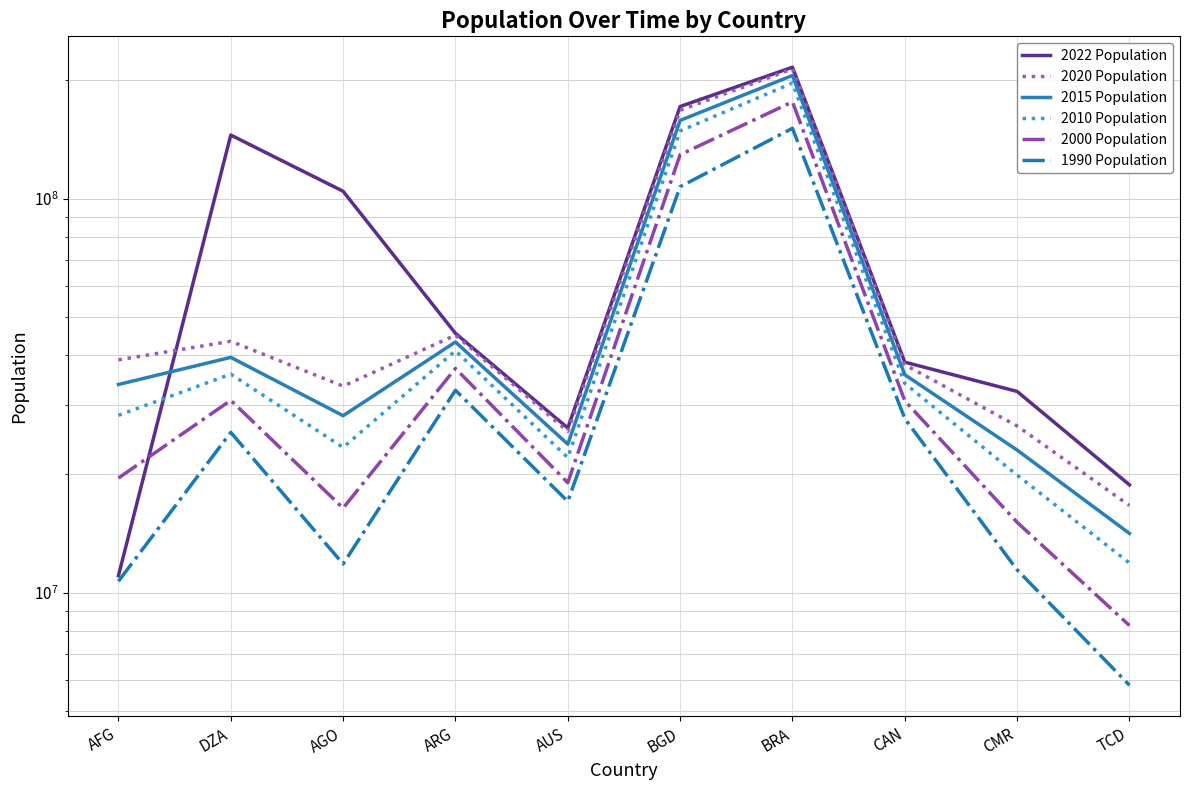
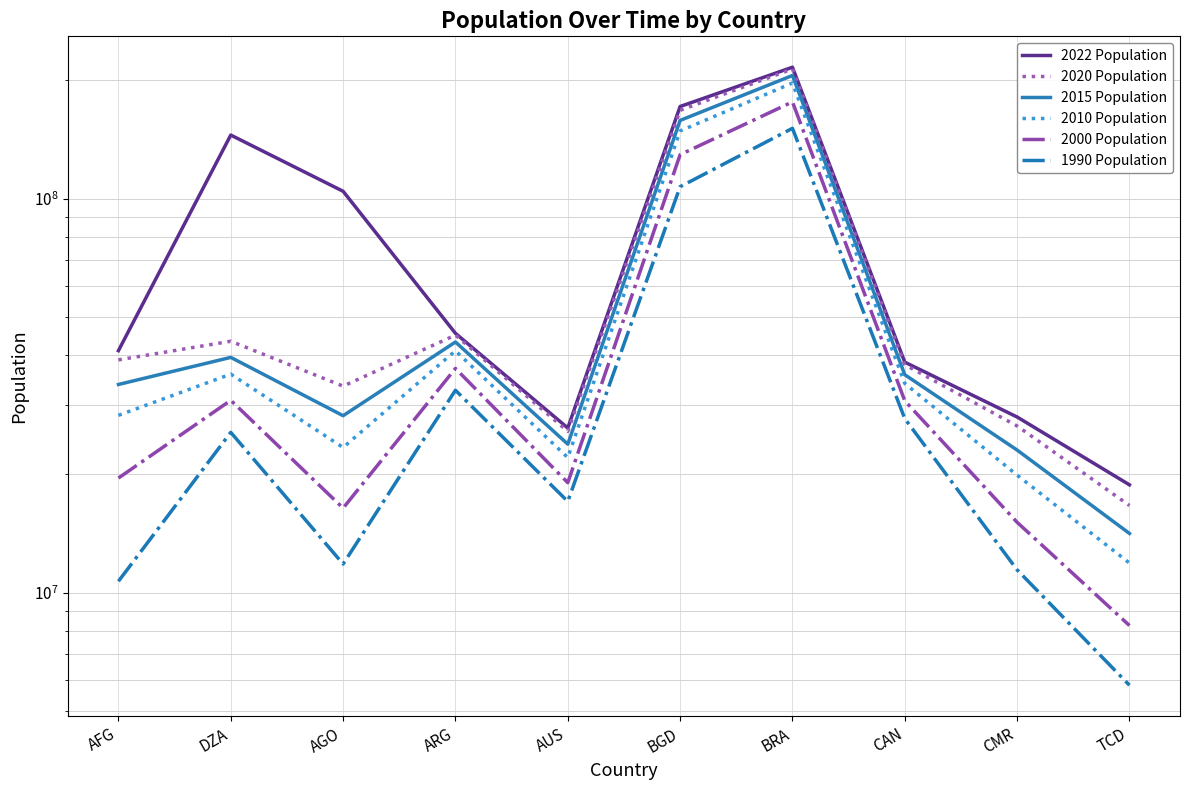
  {
    "2022 Population": {
-     "AFG": 11100000,
+     "AFG": 41000000,
      "DZA": 145000000,
      "AGO": 104000000,
      "AUS": 26000000,
      "BGD": 171000000,
-     "CMR": 32000000,
+     "CMR": 28000000,
      "TCD": 19000000
    }
  }
